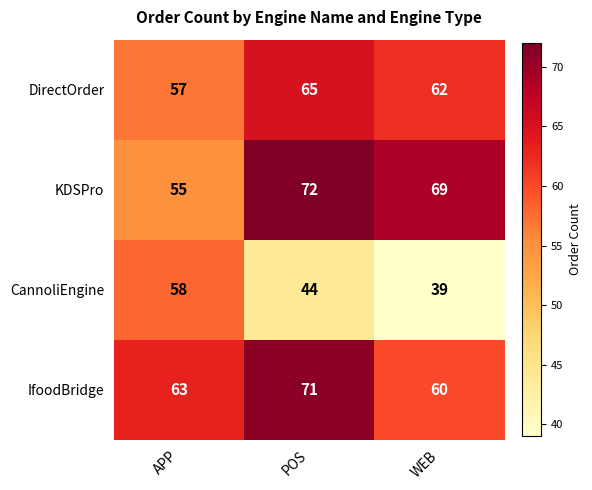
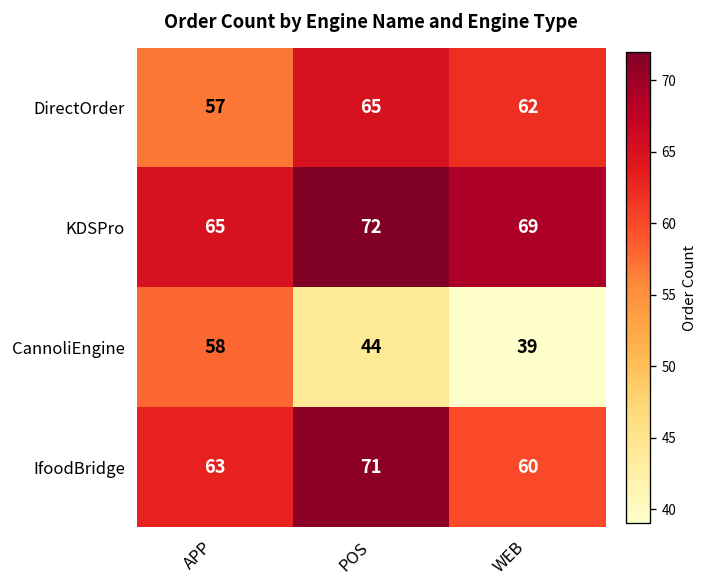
  {
    "DirectOrder": {
      "APP": 57,
      "POS": 65,
      "WEB": 62
    },
    "KDSPro": {
-     "APP": 55,
+     "APP": 65,
      "POS": 72,
      "WEB": 69
    },
    "CannoliEngine": {
      "APP": 58,
      "POS": 44,
      "WEB": 39
    },
    "IfoodBridge": {
      "APP": 63,
      "POS": 71,
      "WEB": 60
    }
  }
